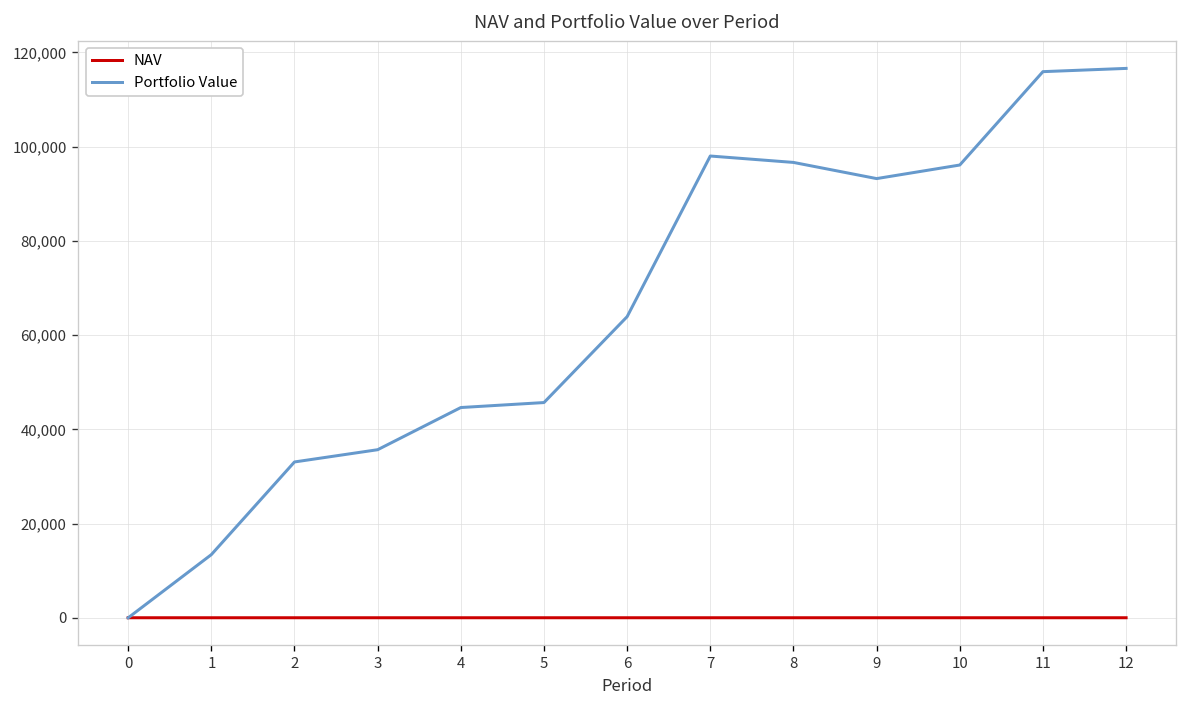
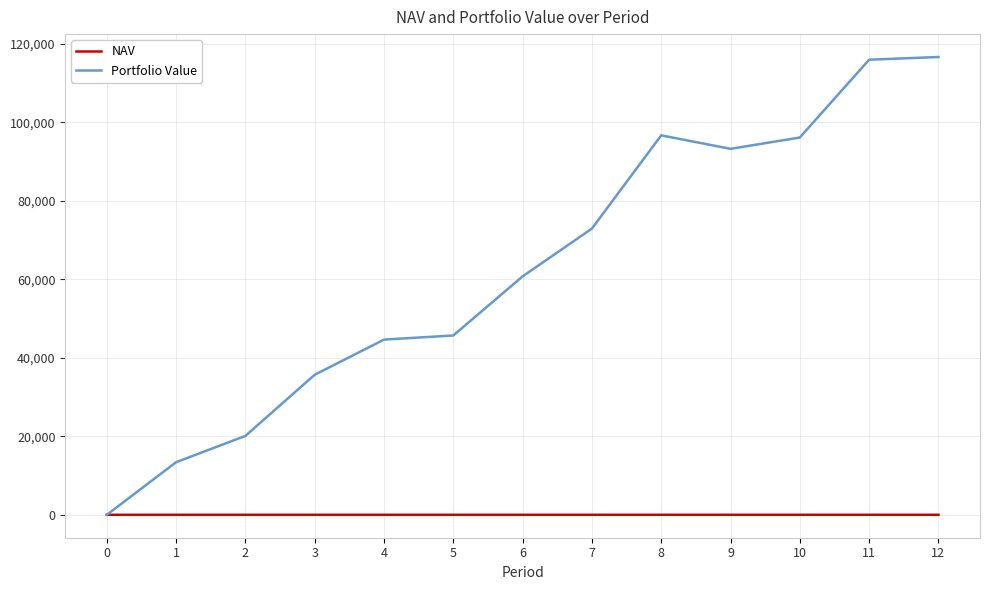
  {
    "NAV": {
      "1": "0",
      "2": "0",
      "3": "0",
      "4": "0",
      "5": "0",
      "6": "0",
      "7": "0",
      "8": "0",
      "9": "0",
      "10": "0",
      "11": "0",
      "12": "0"
    },
    "Portfolio Value": {
      "1": "13,000",
-     "2": "33,000",
+     "2": "20,000",
      "3": "36,000",
      "4": "45,000",
      "5": "46,000",
-     "6": "64,000",
-     "7": "98,000",
+     "6": "61,000",
+     "7": "73,000",
      "8": "97,000",
      "9": "93,000",
      "10": "96,000",
      "11": "116,000",
      "12": "117,000"
    }
  }
